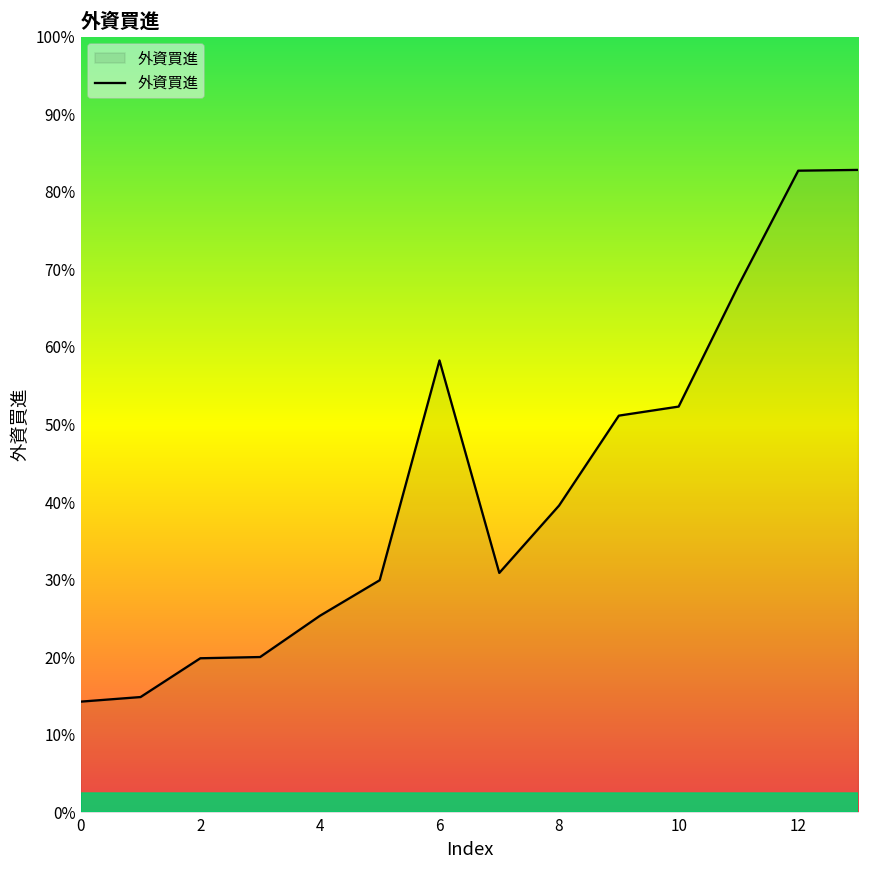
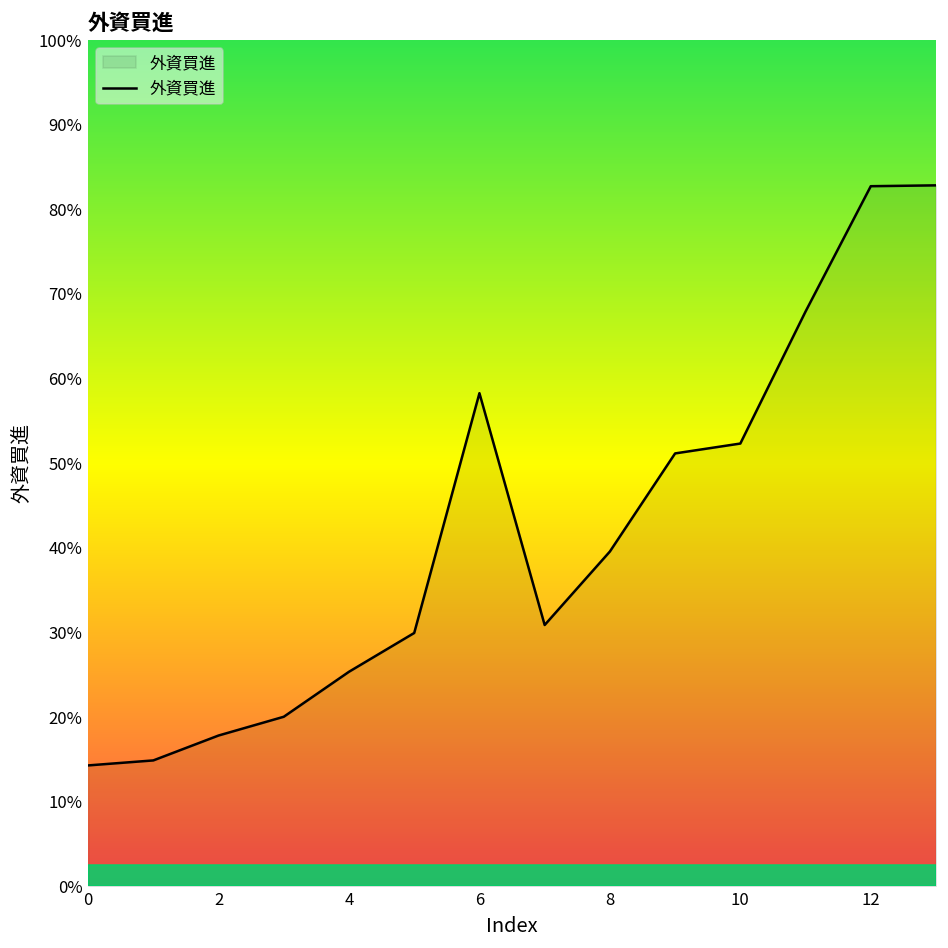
  {
    "0": "14%",
-   "2": "20%",
+   "2": "18%",
    "4": "25%",
    "6": "58%",
    "8": "40%",
    "10": "52%",
    "12": "83%"
  }
